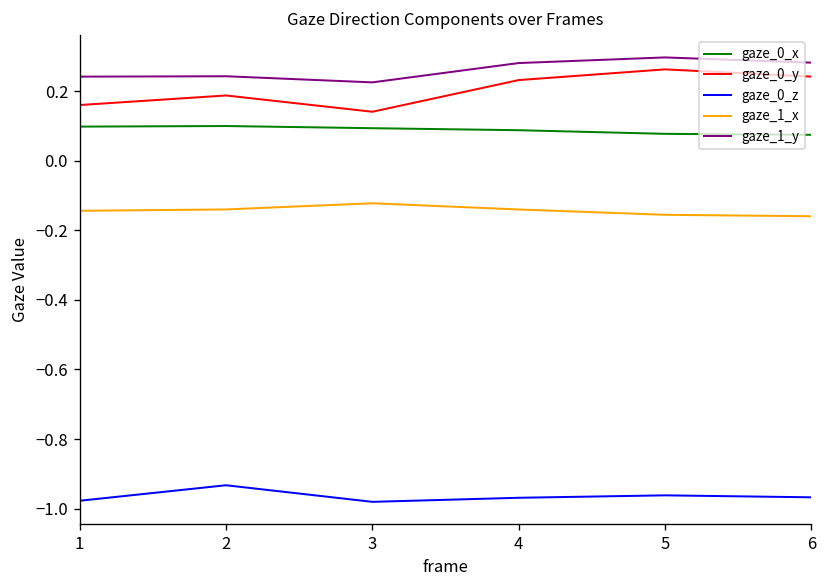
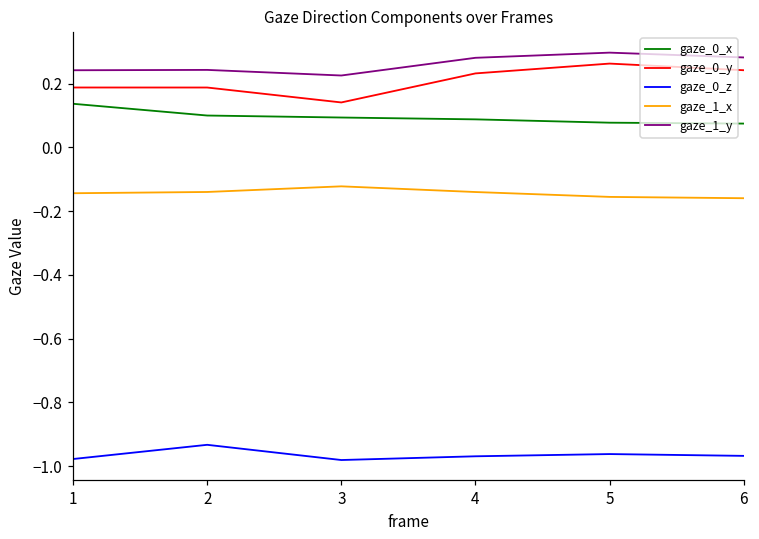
  {
    "gaze_0_x": {
-     "1": 0.10,
+     "1": 0.14,
      "2": 0.10,
      "3": 0.09,
      "4": 0.09,
      "5": 0.08,
      "6": 0.07
    },
    "gaze_0_y": {
-     "1": 0.16,
+     "1": 0.19,
      "2": 0.19,
      "3": 0.14,
      "4": 0.23,
      "5": 0.26,
      "6": 0.24
    },
    "gaze_0_z": {
      "1": -0.98,
      "2": -0.93,
      "3": -0.98,
      "4": -0.97,
      "5": -0.96,
      "6": -0.97
    },
    "gaze_1_x": {
      "1": -0.14,
      "2": -0.14,
      "3": -0.12,
      "4": -0.14,
      "5": -0.16,
      "6": -0.16
    },
    "gaze_1_y": {
      "1": 0.24,
      "2": 0.24,
      "3": 0.23,
      "4": 0.28,
      "5": 0.30,
      "6": 0.28
    }
  }
